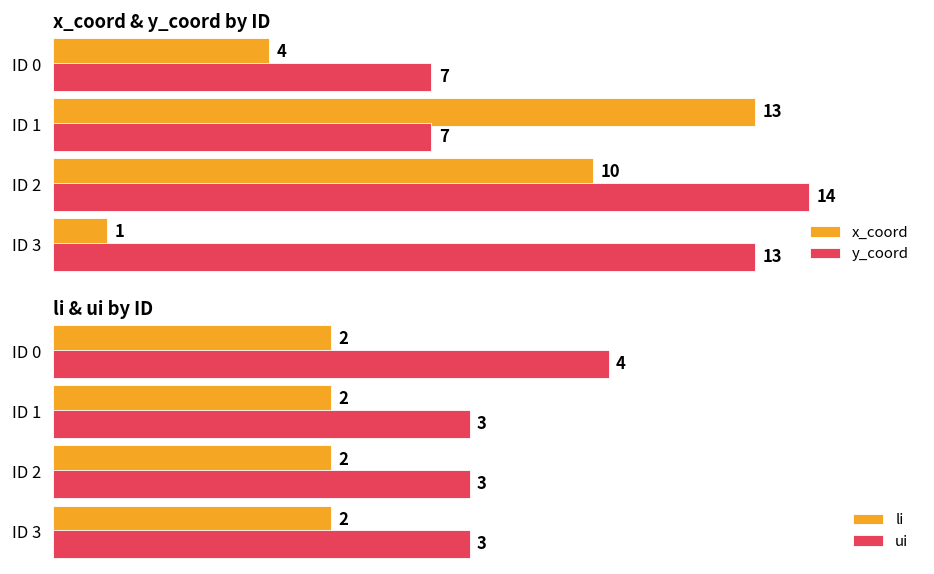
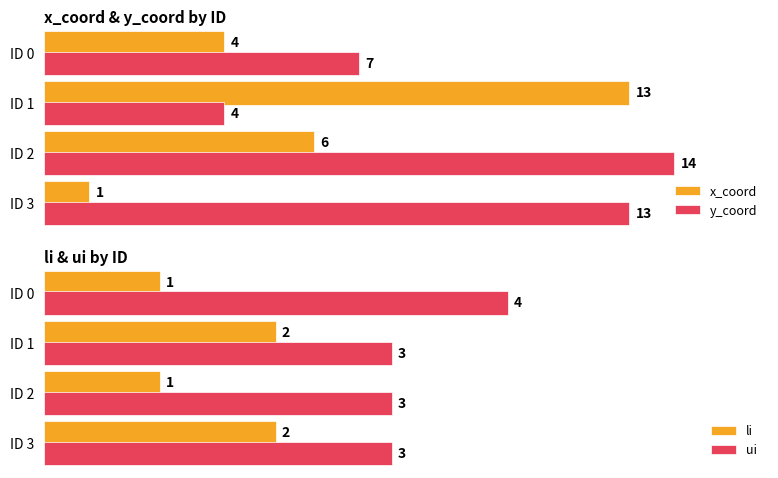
  {
    "x_coord & y_coord by ID": {
      "x_coord": {
        "ID 0": 4,
        "ID 1": 13,
-       "ID 2": 10,
+       "ID 2": 6,
        "ID 3": 1
      },
      "y_coord": {
        "ID 0": 7,
-       "ID 1": 7,
+       "ID 1": 4,
        "ID 2": 14,
        "ID 3": 13
      }
    },
    "li & ui by ID": {
      "li": {
-       "ID 0": 2,
+       "ID 0": 1,
        "ID 1": 2,
-       "ID 2": 2,
+       "ID 2": 1,
        "ID 3": 2
      },
      "ui": {
        "ID 0": 4,
        "ID 1": 3,
        "ID 2": 3,
        "ID 3": 3
      }
    }
  }
